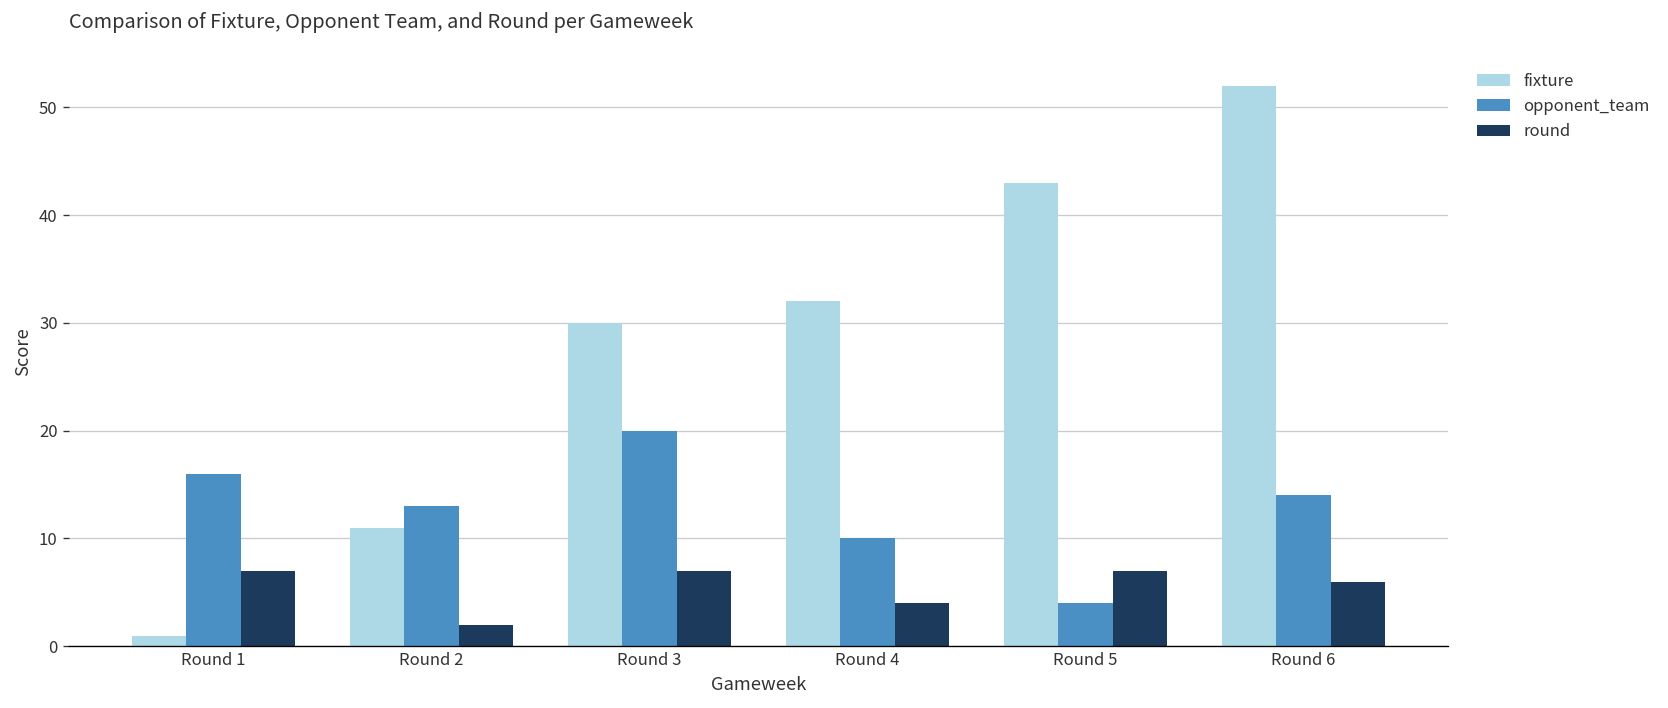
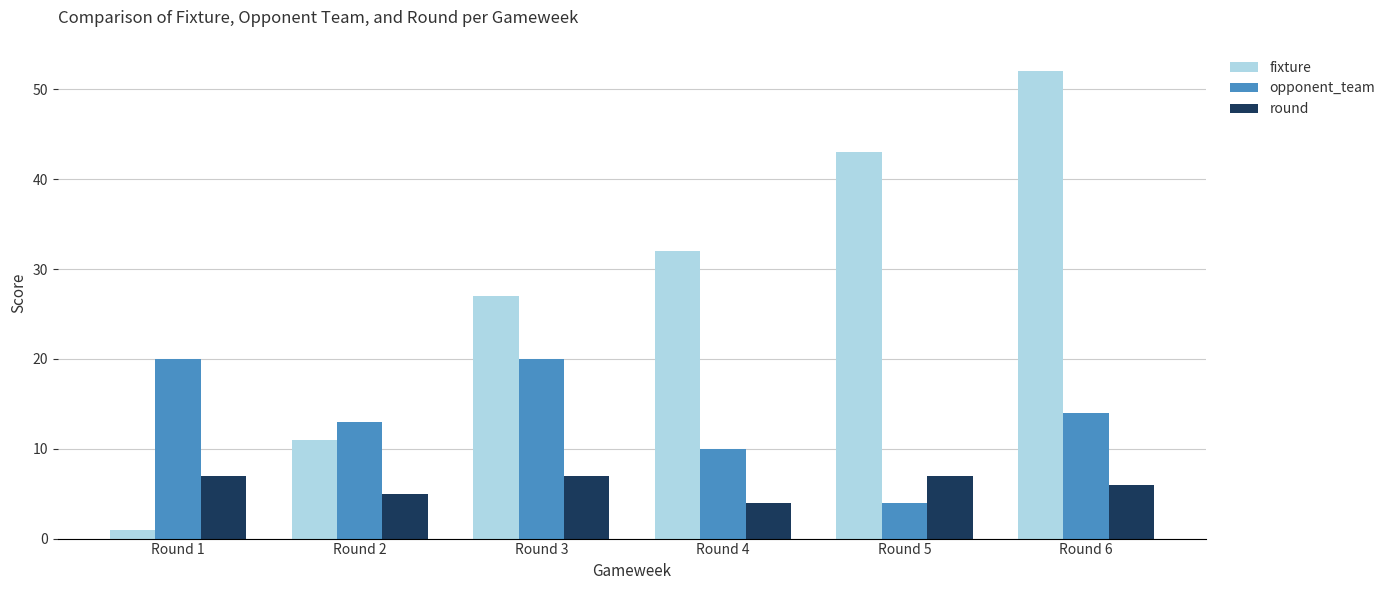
  {
    "fixture": {
      "Round 1": 1,
      "Round 2": 11,
-     "Round 3": 30,
+     "Round 3": 27,
      "Round 4": 32,
      "Round 5": 43,
      "Round 6": 52
    },
    "opponent_team": {
-     "Round 1": 16,
+     "Round 1": 20,
      "Round 2": 13,
      "Round 3": 20,
      "Round 4": 10,
      "Round 5": 4,
      "Round 6": 14
    },
    "round": {
      "Round 1": 7,
-     "Round 2": 2,
+     "Round 2": 5,
      "Round 3": 7,
      "Round 4": 4,
      "Round 5": 7,
      "Round 6": 6
    }
  }
